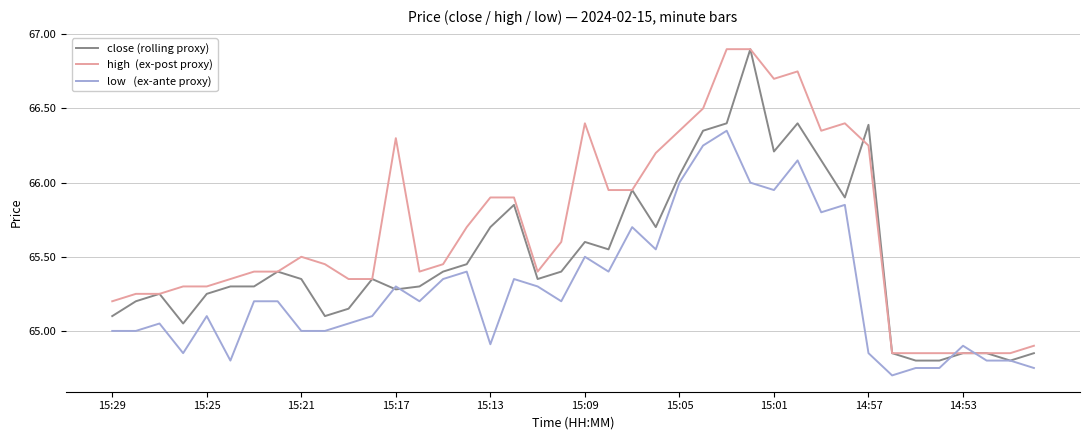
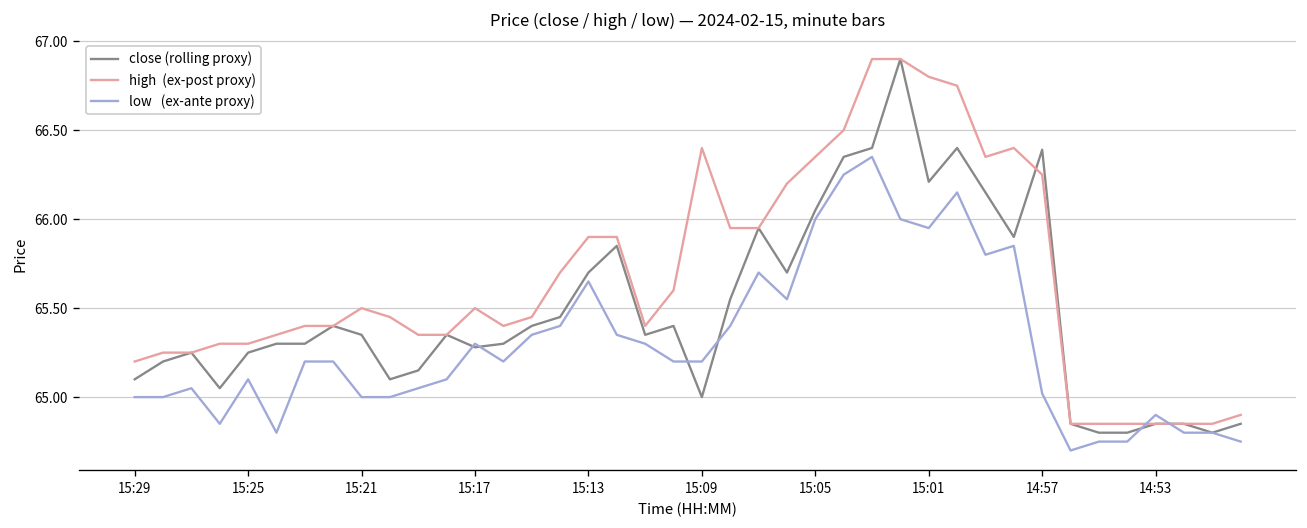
  {
    "close (rolling proxy)": {
      "15:29": 65.1,
      "15:25": 65.25,
      "15:21": 65.35,
      "15:17": 65.28,
      "15:13": 65.7,
-     "15:09": 65.6,
+     "15:09": 65.0,
      "15:05": 66.05,
      "15:01": 66.2,
      "14:57": 66.4
    },
    "high (ex-post proxy)": {
      "15:29": 65.2,
      "15:25": 65.3,
      "15:21": 65.5,
-     "15:17": 66.3,
+     "15:17": 65.5,
      "15:13": 65.9,
      "15:09": 66.4,
      "15:05": 66.35,
-     "15:01": 66.7,
+     "15:01": 66.8,
      "14:57": 66.25
    },
    "low (ex-ante proxy)": {
      "15:29": 65.00,
      "15:25": 65.10,
      "15:21": 65.00,
      "15:17": 65.30,
-     "15:13": 64.91,
-     "15:09": 65.5,
+     "15:13": 65.65,
+     "15:09": 65.2,
      "15:05": 66.00,
      "15:01": 65.95,
-     "14:57": 64.85,
+     "14:57": 65.02,
      "14:53": 64.90
    }
  }
